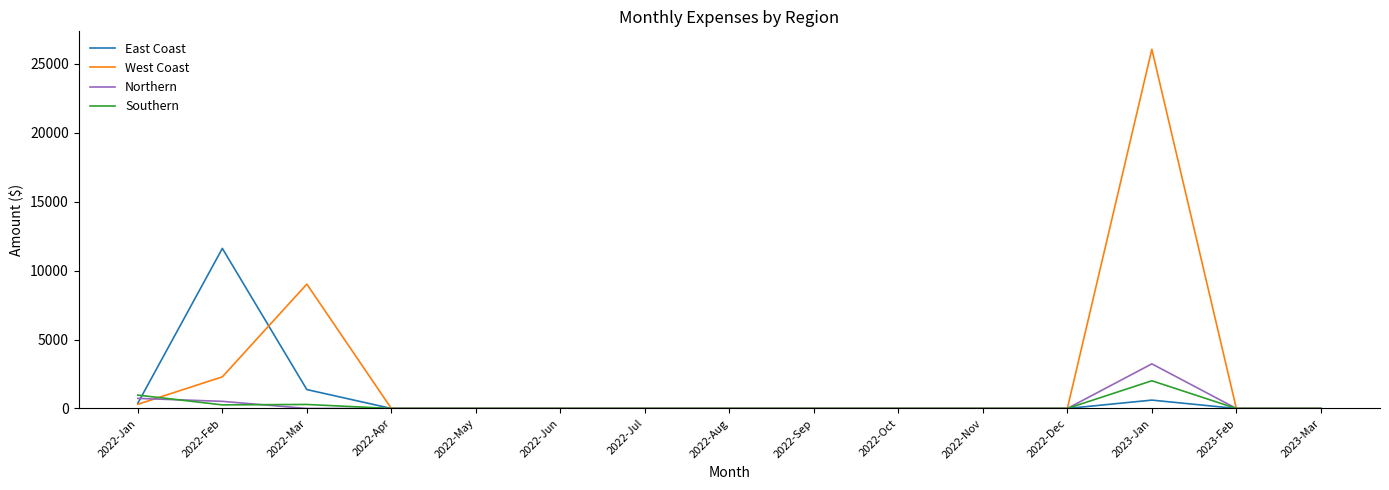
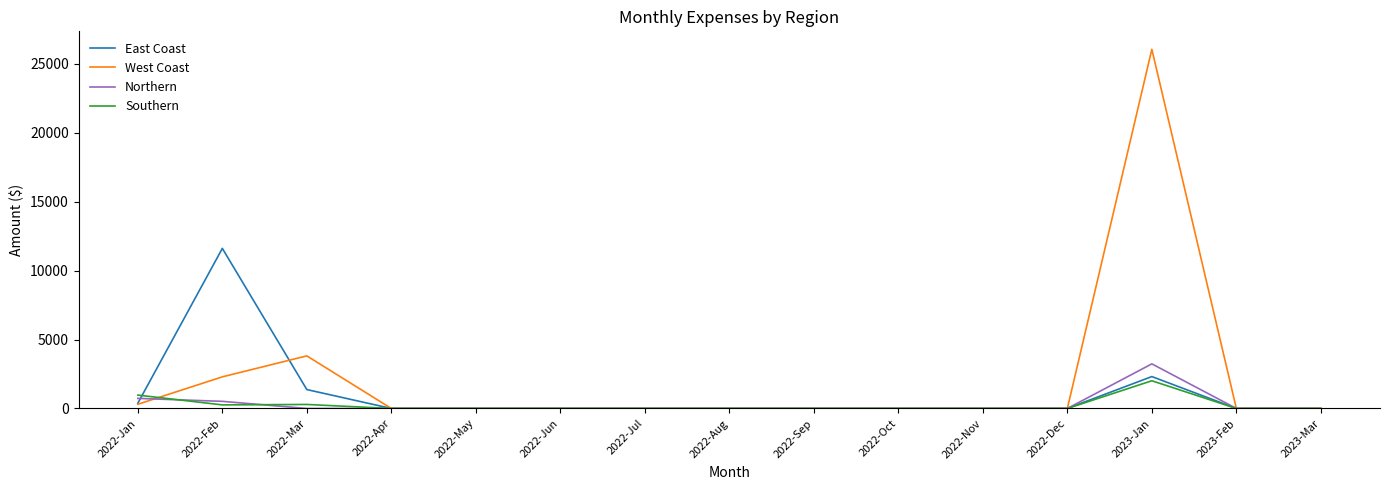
  {
    "East Coast": {
      "2022-Feb": 11600,
      "2022-Mar": 1400,
-     "2023-Jan": 600
+     "2023-Jan": 2300
    },
    "West Coast": {
      "2022-Feb": 2300,
-     "2022-Mar": 9000,
+     "2022-Mar": 3800,
      "2023-Jan": 26100
    },
    "Northern": {
      "2022-Jan": 700,
      "2022-Feb": 500,
      "2022-Mar": 0,
      "2023-Jan": 3200
    },
    "Southern": {
      "2022-Jan": 1000,
      "2022-Feb": 300,
      "2022-Mar": 300,
      "2023-Jan": 2000
    }
  }
